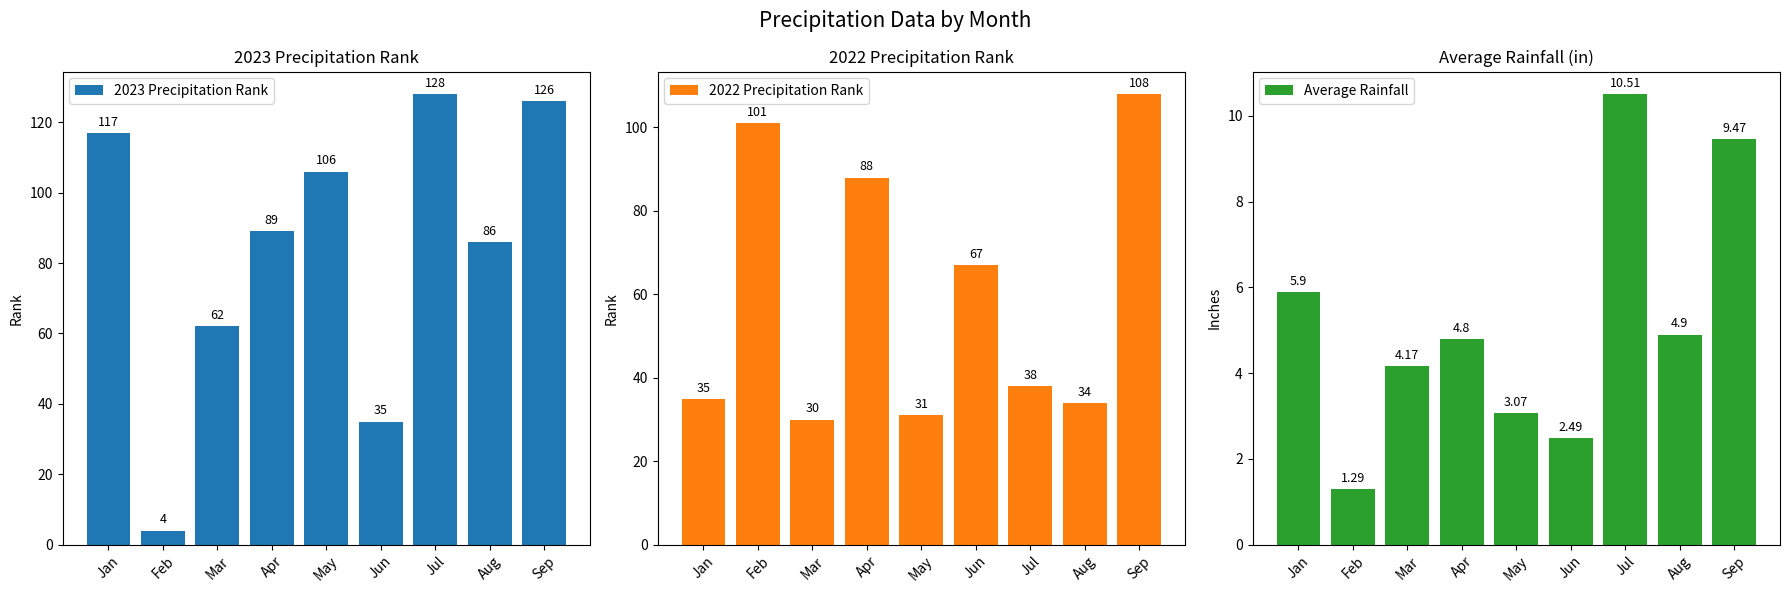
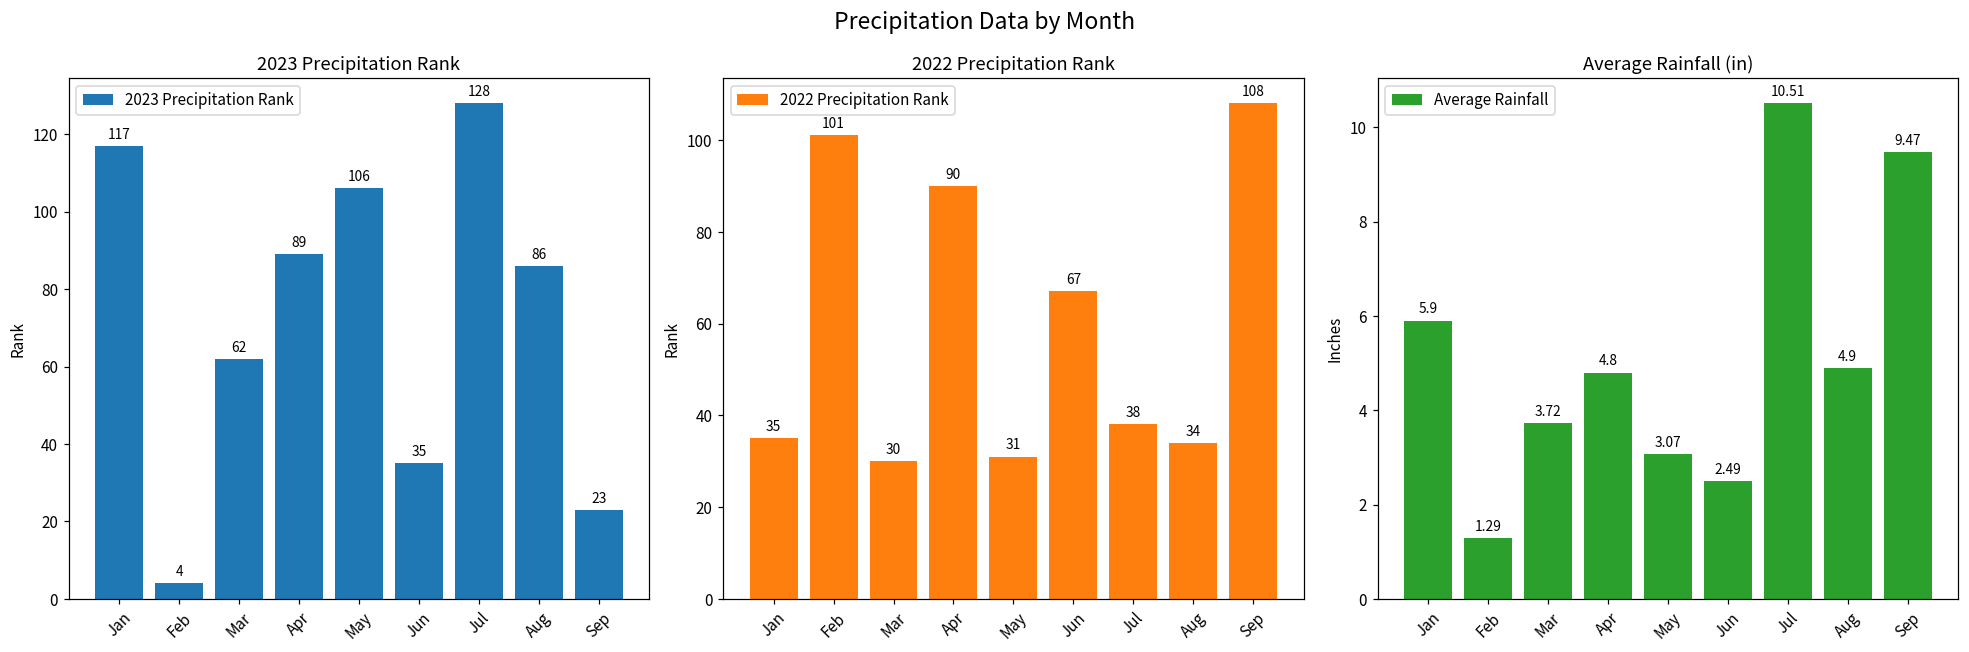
  {
    "2023 Precipitation Rank": {
      "Jan": 117,
      "Feb": 4,
      "Mar": 62,
      "Apr": 89,
      "May": 106,
      "Jun": 35,
      "Jul": 128,
      "Aug": 86,
-     "Sep": 126
+     "Sep": 23
    },
    "2022 Precipitation Rank": {
      "Jan": 35,
      "Feb": 101,
      "Mar": 30,
-     "Apr": 88,
+     "Apr": 90,
      "May": 31,
      "Jun": 67,
      "Jul": 38,
      "Aug": 34,
      "Sep": 108
    },
    "Average Rainfall (in)": {
      "Jan": 5.9,
      "Feb": 1.29,
-     "Mar": 4.17,
+     "Mar": 3.72,
      "Apr": 4.8,
      "May": 3.07,
      "Jun": 2.49,
      "Jul": 10.51,
      "Aug": 4.9,
      "Sep": 9.47
    }
  }
